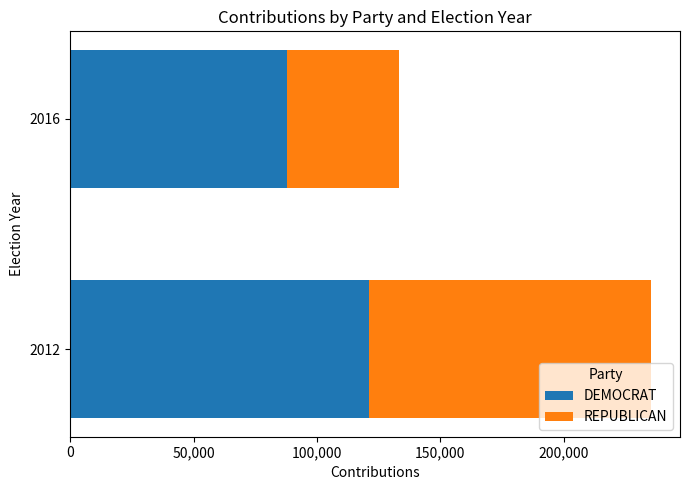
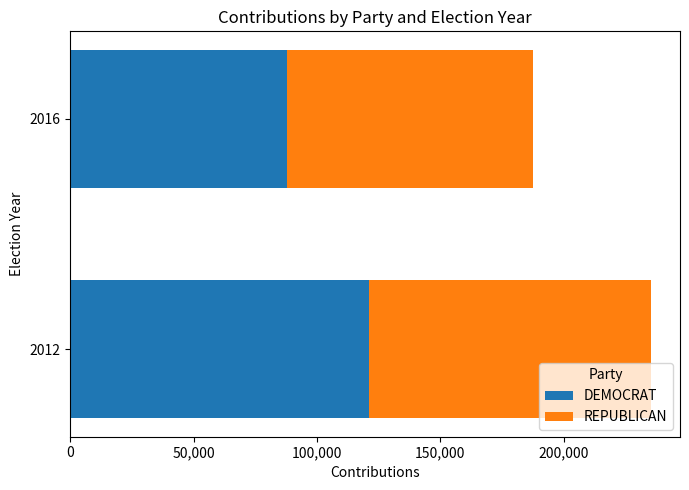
  {
    "DEMOCRAT": {
      "2016": "88,000",
      "2012": "121,000"
    },
    "REPUBLICAN": {
-     "2016": "45,000",
+     "2016": "100,000",
      "2012": "114,000"
    }
  }
